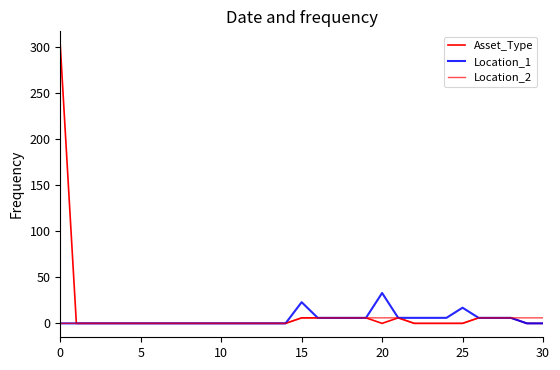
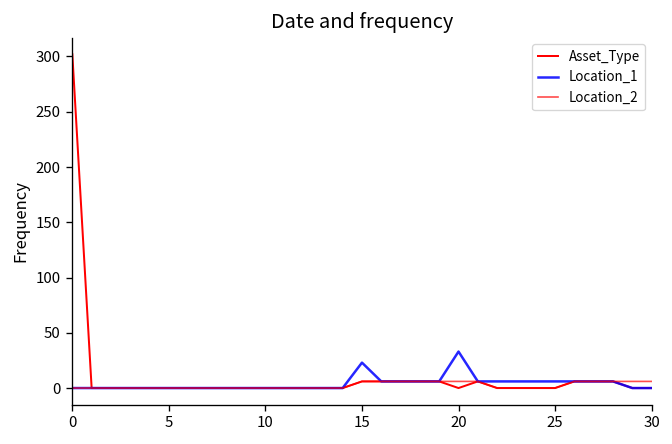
  {
    "Location_1": {
      "15": 20,
      "20": 30,
-     "25": 20
+     "25": 10
    }
  }
